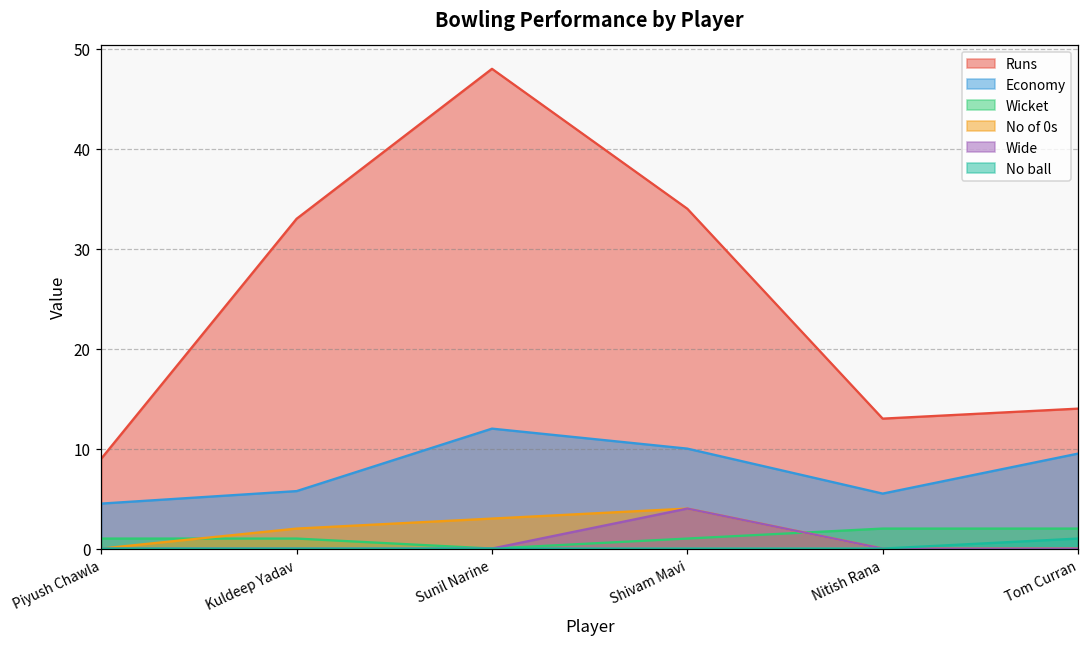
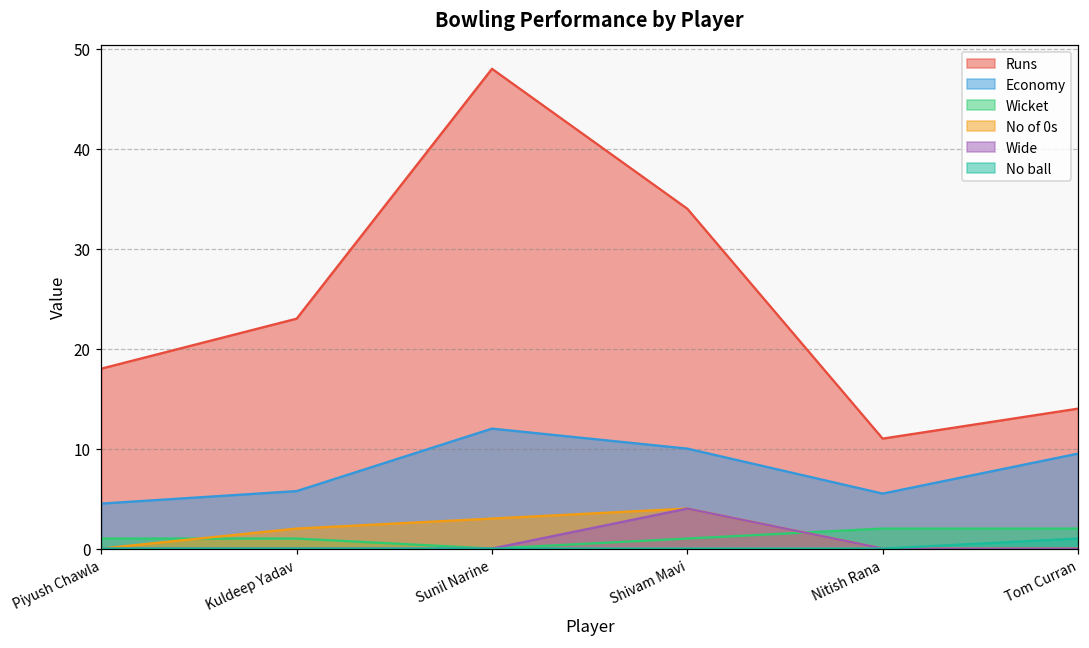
  {
    "Runs": {
-     "Piyush Chawla": 9,
-     "Kuldeep Yadav": 33,
+     "Piyush Chawla": 18,
+     "Kuldeep Yadav": 23,
      "Sunil Narine": 48,
      "Shivam Mavi": 34,
-     "Nitish Rana": 13,
+     "Nitish Rana": 11,
      "Tom Curran": 14
    },
    "No of 0s": {
      "Kuldeep Yadav": 2,
      "Sunil Narine": 3
    }
  }
